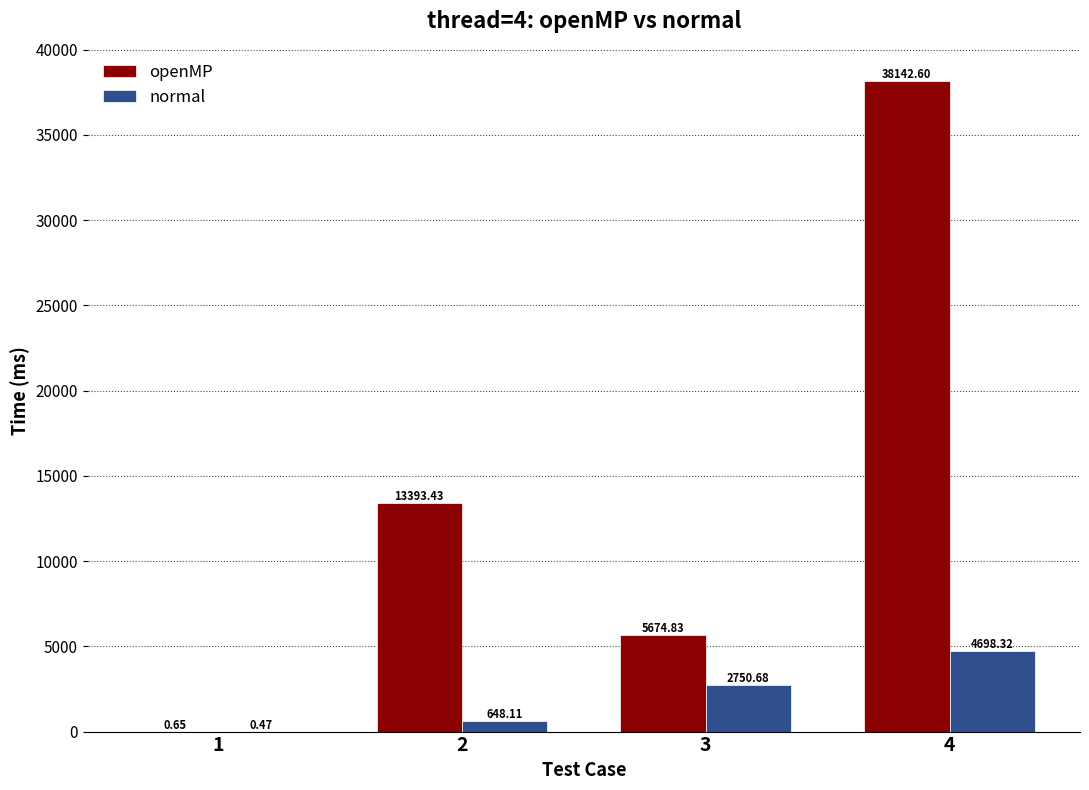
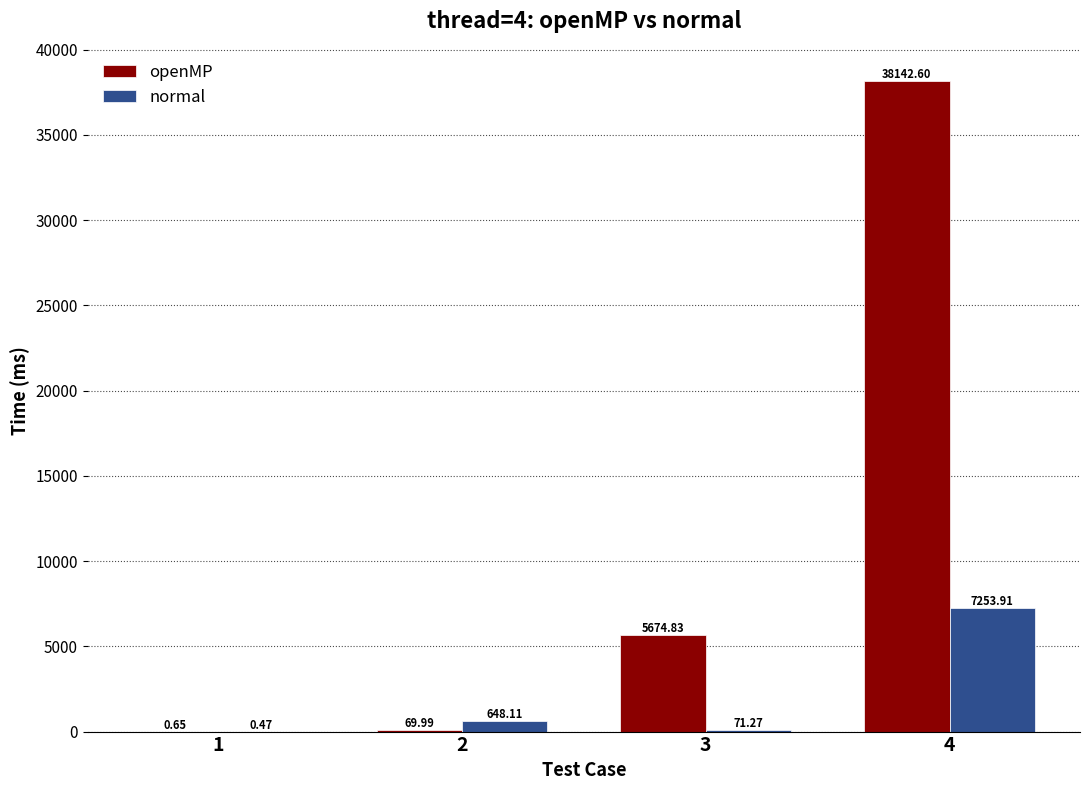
  {
    "openMP": {
      "1": 0.65,
-     "2": 13393.43,
+     "2": 69.99,
      "3": 5674.83,
      "4": 38142.60
    },
    "normal": {
      "1": 0.47,
      "2": 648.11,
-     "3": 2750.68,
-     "4": 4698.32
+     "3": 71.27,
+     "4": 7253.91
    }
  }
